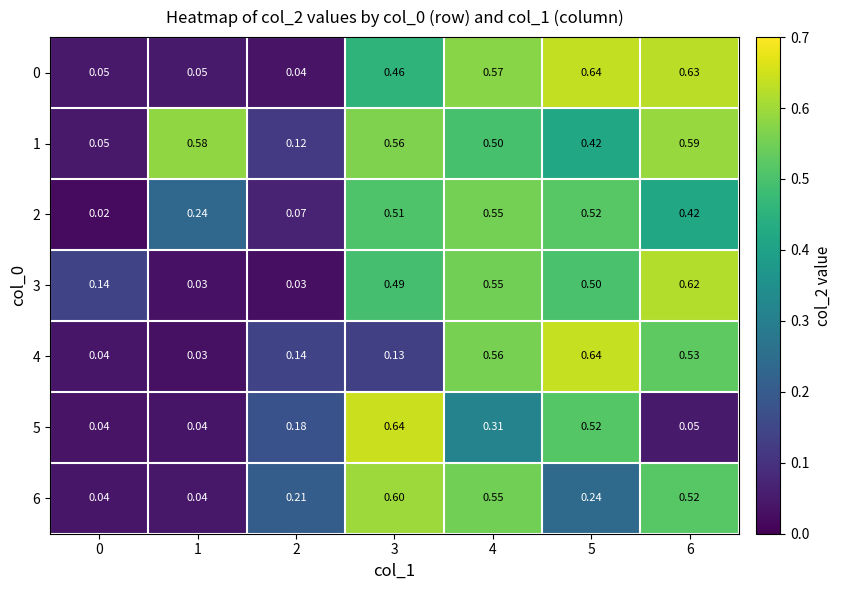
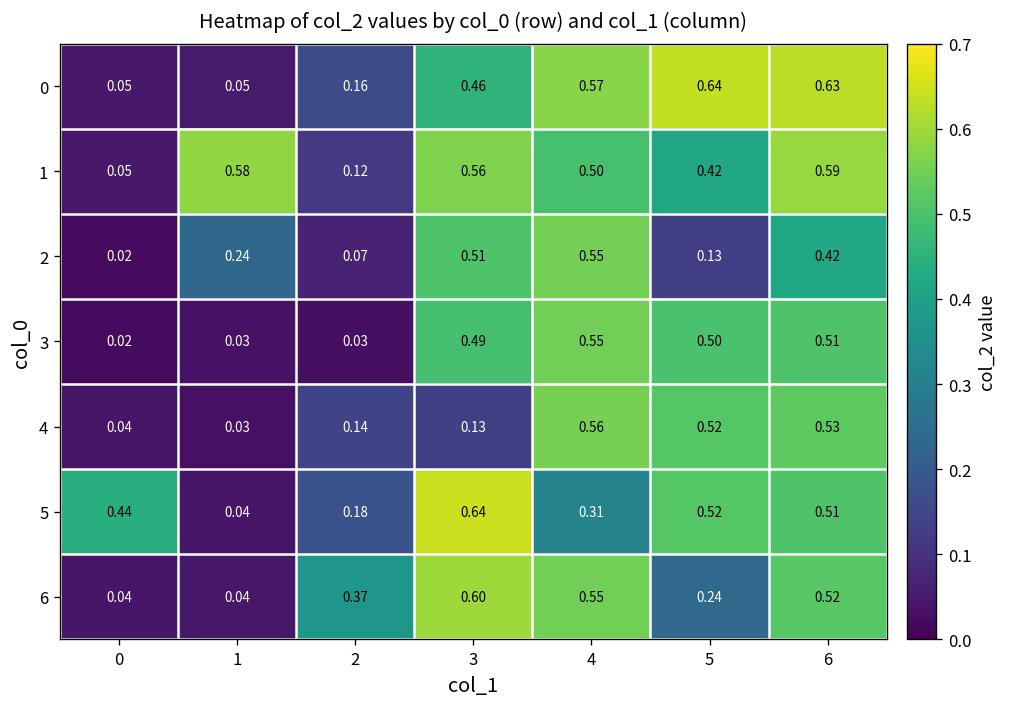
  {
    "0": {
      "0": 0.05,
      "1": 0.05,
-     "2": 0.04,
+     "2": 0.16,
      "3": 0.46,
      "4": 0.57,
      "5": 0.64,
      "6": 0.63
    },
    "1": {
      "0": 0.05,
      "1": 0.58,
      "2": 0.12,
      "3": 0.56,
      "4": 0.50,
      "5": 0.42,
      "6": 0.59
    },
    "2": {
      "0": 0.02,
      "1": 0.24,
      "2": 0.07,
      "3": 0.51,
      "4": 0.55,
-     "5": 0.52,
+     "5": 0.13,
      "6": 0.42
    },
    "3": {
-     "0": 0.14,
+     "0": 0.02,
      "1": 0.03,
      "2": 0.03,
      "3": 0.49,
      "4": 0.55,
      "5": 0.50,
-     "6": 0.62
+     "6": 0.51
    },
    "4": {
      "0": 0.04,
      "1": 0.03,
      "2": 0.14,
      "3": 0.13,
      "4": 0.56,
-     "5": 0.64,
+     "5": 0.52,
      "6": 0.53
    },
    "5": {
-     "0": 0.04,
+     "0": 0.44,
      "1": 0.04,
      "2": 0.18,
      "3": 0.64,
      "4": 0.31,
      "5": 0.52,
-     "6": 0.05
+     "6": 0.51
    },
    "6": {
      "0": 0.04,
      "1": 0.04,
-     "2": 0.21,
+     "2": 0.37,
      "3": 0.60,
      "4": 0.55,
      "5": 0.24,
      "6": 0.52
    }
  }
